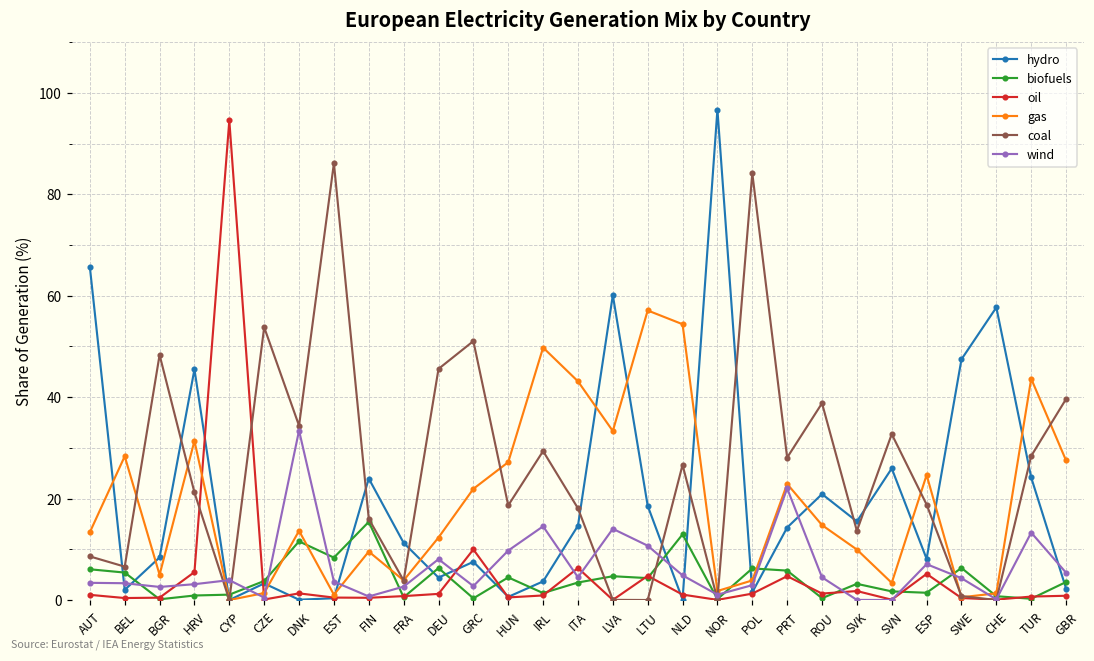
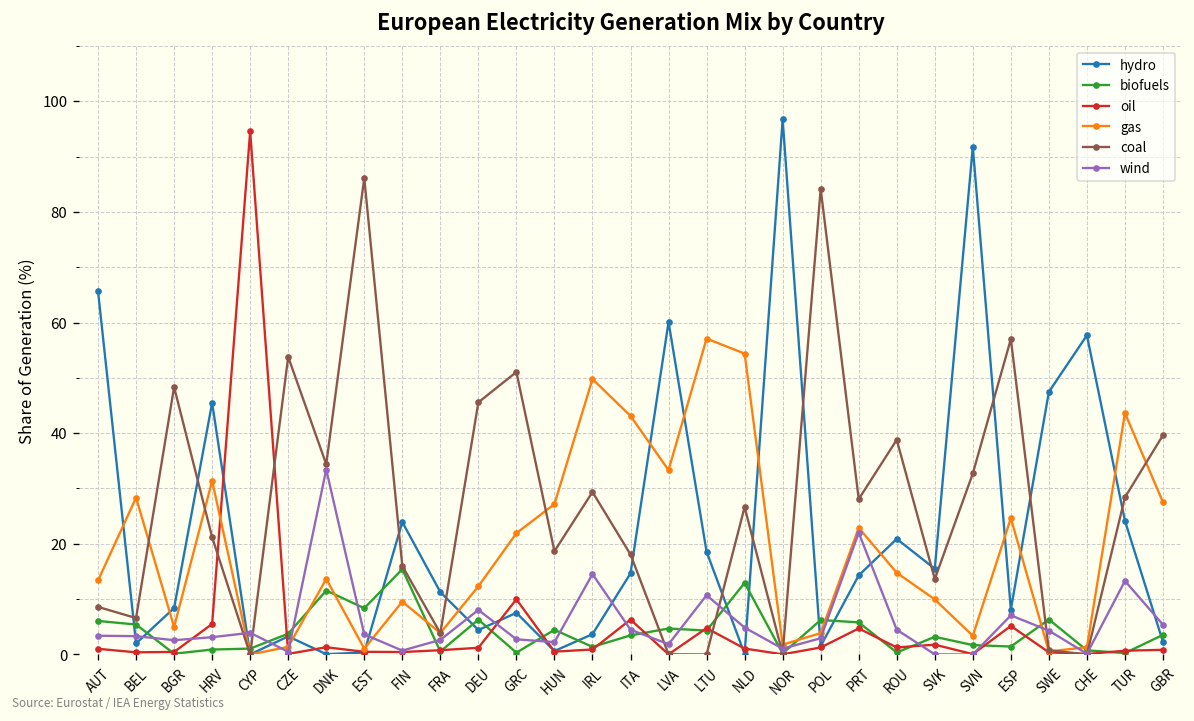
  {
    "hydro": {
      "AUT": 66,
      "BEL": 2,
      "BGR": 8,
      "HRV": 45,
      "DNK": 0,
      "FIN": 24,
      "FRA": 11,
      "DEU": 4,
      "GRC": 8,
      "IRL": 4,
      "ITA": 15,
      "LVA": 60,
      "LTU": 19,
      "NLD": 0,
      "NOR": 97,
      "PRT": 14,
      "ROU": 21,
      "SVK": 15,
-     "SVN": 26,
+     "SVN": 92,
      "ESP": 8,
      "SWE": 47,
      "CHE": 58,
      "TUR": 24,
      "GBR": 2
    },
    "biofuels": {
      "AUT": 6,
      "BEL": 5,
      "HRV": 1,
      "CYP": 1,
      "DNK": 12,
      "EST": 8,
      "FIN": 15,
      "DEU": 6,
      "GRC": 0,
      "HUN": 4,
      "ITA": 3,
      "LVA": 5,
      "NLD": 13,
      "POL": 6,
      "PRT": 6,
      "ROU": 0,
      "SVK": 3,
      "SVN": 2,
      "ESP": 1,
      "SWE": 6,
      "CHE": 1,
      "GBR": 4
    },
    "oil": {
      "AUT": 1,
      "BEL": 0,
      "HRV": 6,
      "CYP": 95,
      "DNK": 1,
      "DEU": 1,
      "GRC": 10,
      "ITA": 6,
      "NLD": 1,
      "PRT": 5,
      "ROU": 1,
      "SVK": 2,
      "ESP": 5,
      "GBR": 1
    },
    "gas": {
      "AUT": 13,
      "BEL": 28,
      "BGR": 5,
      "HRV": 31,
      "CZE": 1,
      "DNK": 14,
      "EST": 1,
      "FIN": 10,
      "DEU": 12,
      "GRC": 22,
      "HUN": 27,
      "IRL": 50,
      "ITA": 43,
      "LVA": 33,
      "LTU": 57,
      "NLD": 54,
      "NOR": 2,
      "POL": 4,
      "PRT": 23,
      "ROU": 15,
      "SVK": 10,
      "SVN": 3,
      "ESP": 25,
      "CHE": 1,
      "TUR": 44,
      "GBR": 28
    },
    "coal": {
      "AUT": 9,
      "BEL": 7,
      "BGR": 48,
      "HRV": 21,
      "CZE": 54,
      "DNK": 34,
      "EST": 86,
      "FIN": 16,
      "DEU": 46,
      "GRC": 51,
      "HUN": 19,
      "IRL": 29,
      "ITA": 18,
      "LTU": 0,
      "NLD": 27,
      "POL": 84,
      "PRT": 28,
      "ROU": 39,
      "SVK": 14,
      "SVN": 33,
-     "ESP": 19,
+     "ESP": 57,
      "TUR": 28,
      "GBR": 40
    },
    "wind": {
      "AUT": 3,
      "BEL": 3,
      "BGR": 3,
      "HRV": 3,
      "CYP": 4,
      "DNK": 33,
      "EST": 4,
      "FRA": 3,
      "DEU": 8,
      "GRC": 3,
-     "HUN": 10,
+     "HUN": 2,
      "IRL": 15,
      "ITA": 4,
-     "LVA": 14,
+     "LVA": 2,
      "LTU": 11,
      "NLD": 5,
      "NOR": 1,
      "POL": 3,
      "PRT": 22,
      "ROU": 4,
      "SVK": 0,
      "ESP": 7,
      "SWE": 4,
      "TUR": 13,
      "GBR": 5
    }
  }
